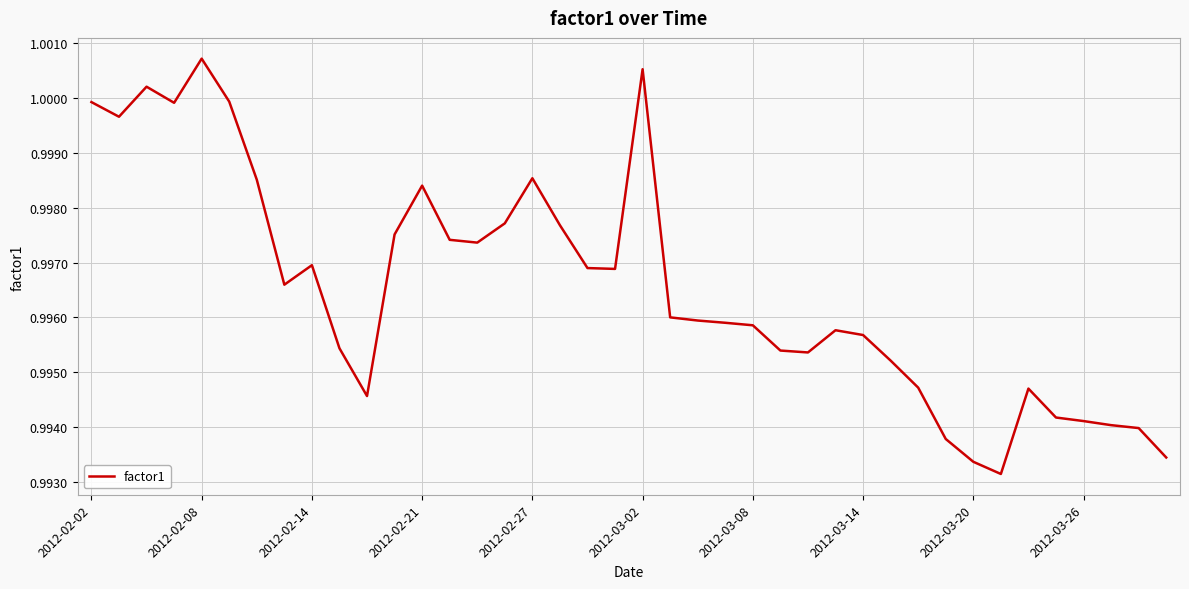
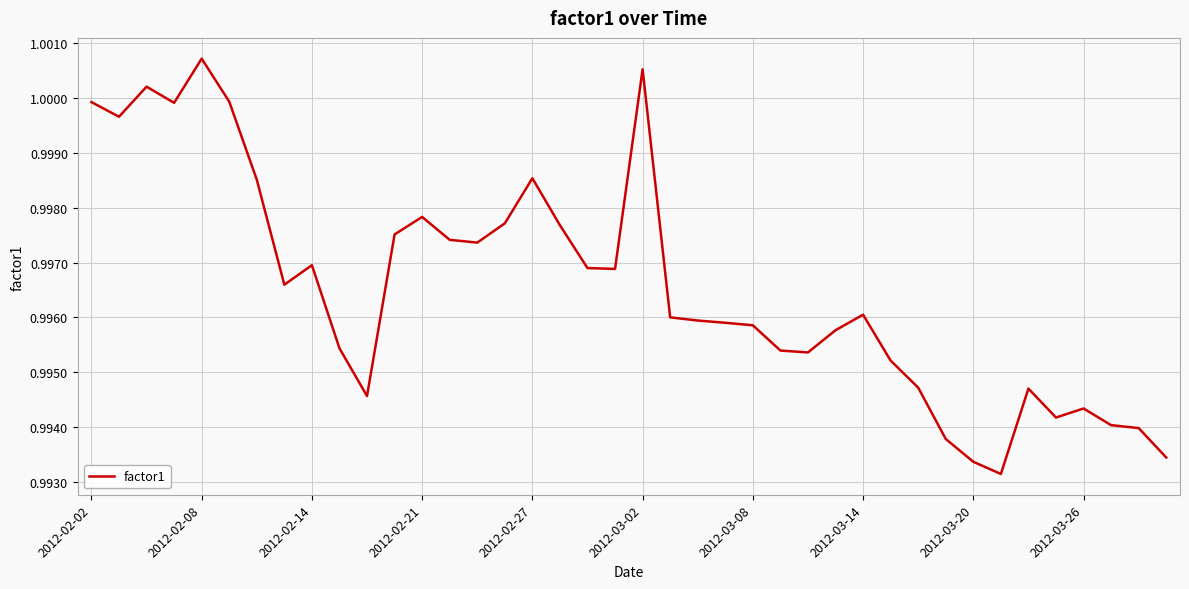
  {
    "2012-02-02": 0.9999,
    "2012-02-08": 1.0007,
    "2012-02-14": 0.9970,
-   "2012-02-21": 0.9984,
+   "2012-02-21": 0.9978,
    "2012-02-27": 0.9985,
    "2012-03-02": 1.0005,
    "2012-03-08": 0.9959,
-   "2012-03-14": 0.9957,
+   "2012-03-14": 0.9961,
    "2012-03-20": 0.9934,
-   "2012-03-26": 0.9941
+   "2012-03-26": 0.9943
  }
